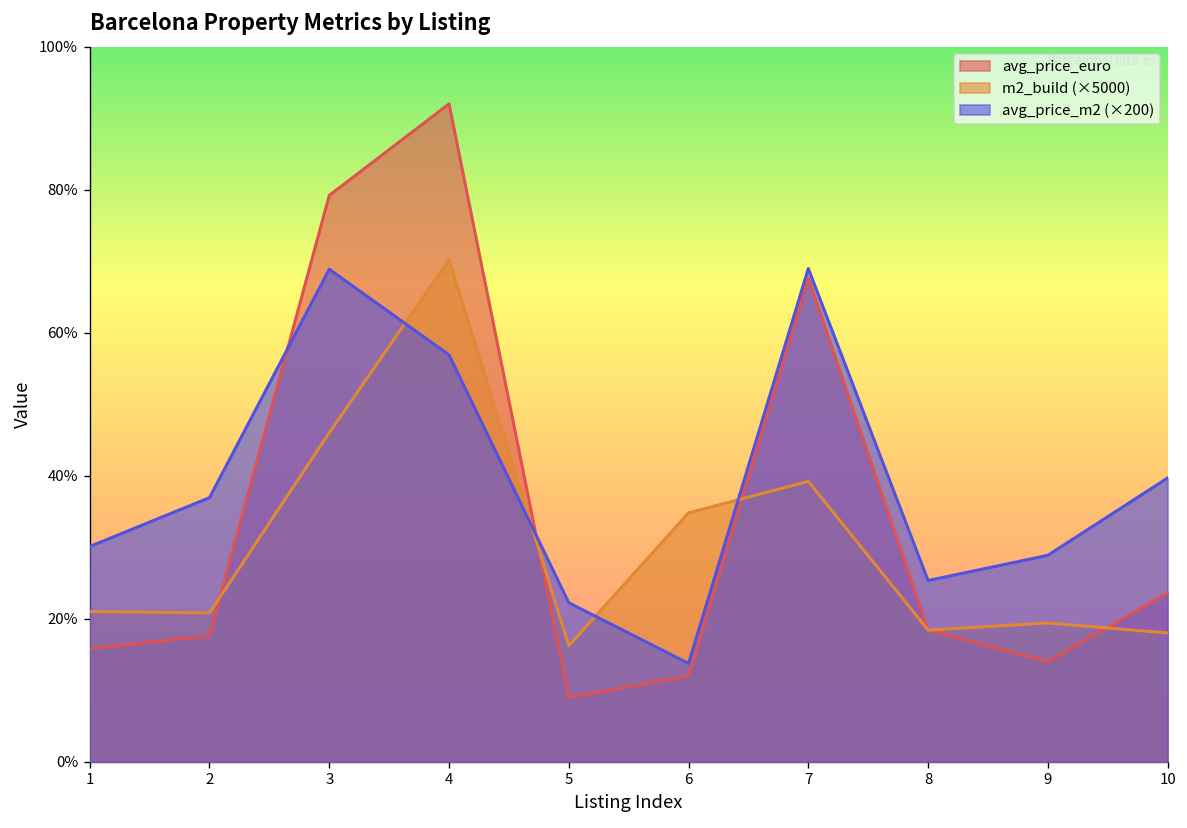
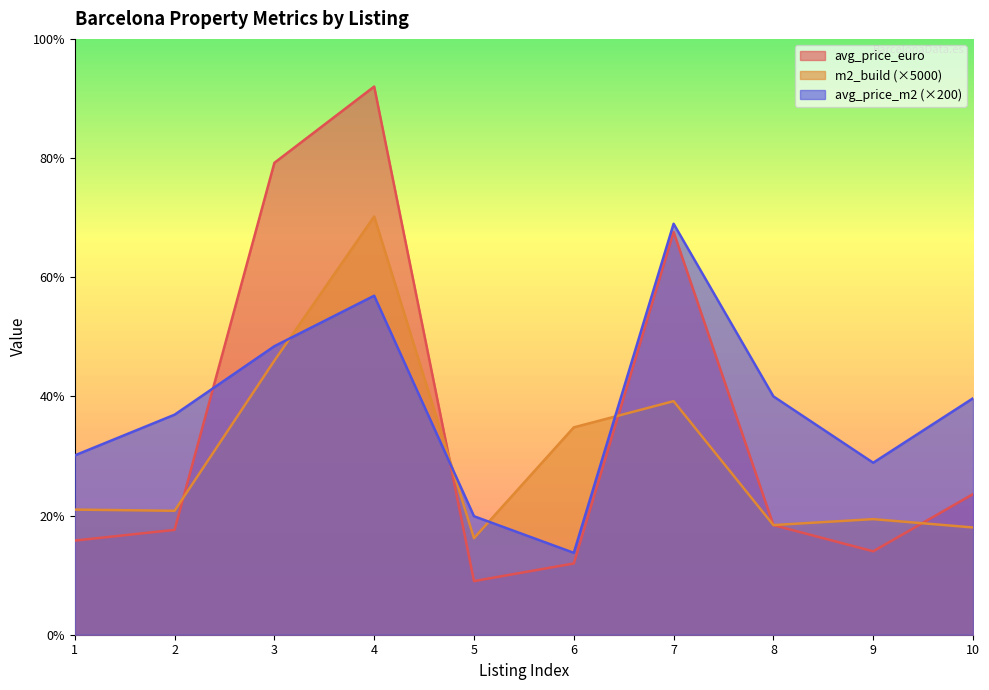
  {
    "avg_price_m2 (×200)": {
      "1": "30%",
      "2": "37%",
-     "3": "69%",
+     "3": "48%",
      "4": "57%",
-     "5": "22%",
+     "5": "20%",
      "6": "14%",
      "7": "69%",
-     "8": "25%",
+     "8": "40%",
      "9": "29%",
      "10": "40%"
    }
  }
